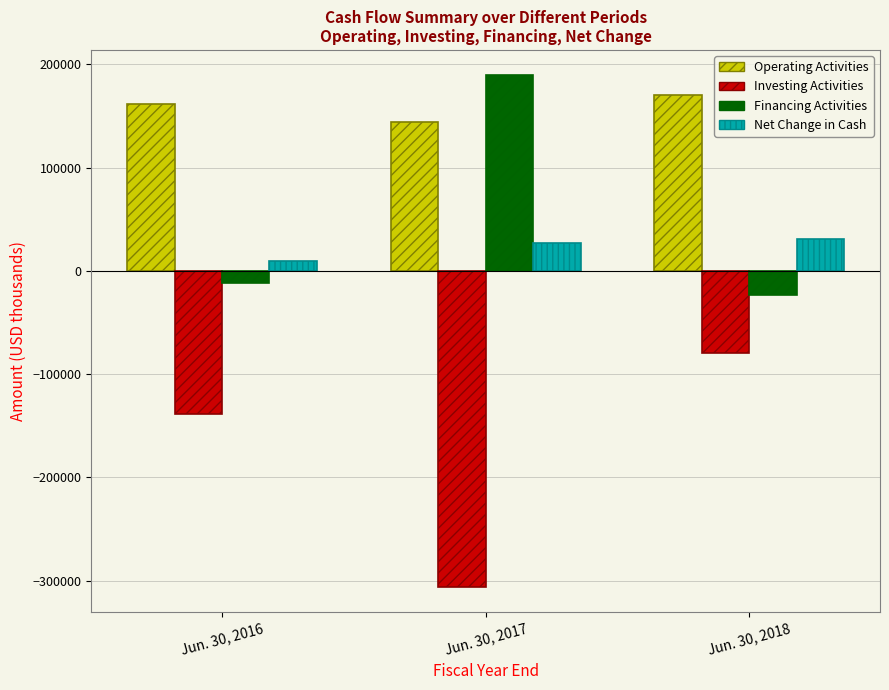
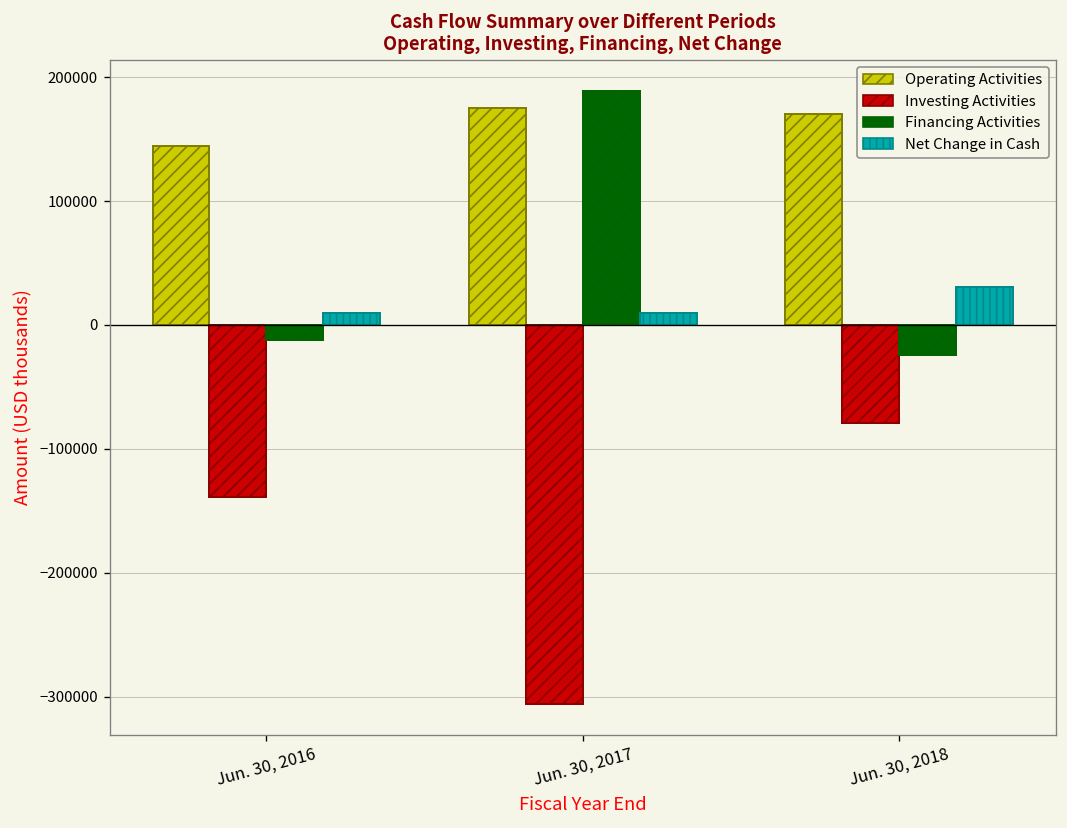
  {
    "Operating Activities": {
-     "Jun. 30, 2016": 161000,
-     "Jun. 30, 2017": 144000,
+     "Jun. 30, 2016": 144000,
+     "Jun. 30, 2017": 175000,
      "Jun. 30, 2018": 170000
    },
    "Investing Activities": {
      "Jun. 30, 2016": -139000,
      "Jun. 30, 2017": -306000,
      "Jun. 30, 2018": -79000
    },
    "Financing Activities": {
      "Jun. 30, 2016": -12000,
      "Jun. 30, 2017": 189000,
      "Jun. 30, 2018": -24000
    },
    "Net Change in Cash": {
      "Jun. 30, 2016": 10000,
-     "Jun. 30, 2017": 27000,
+     "Jun. 30, 2017": 9000,
      "Jun. 30, 2018": 30000
    }
  }
